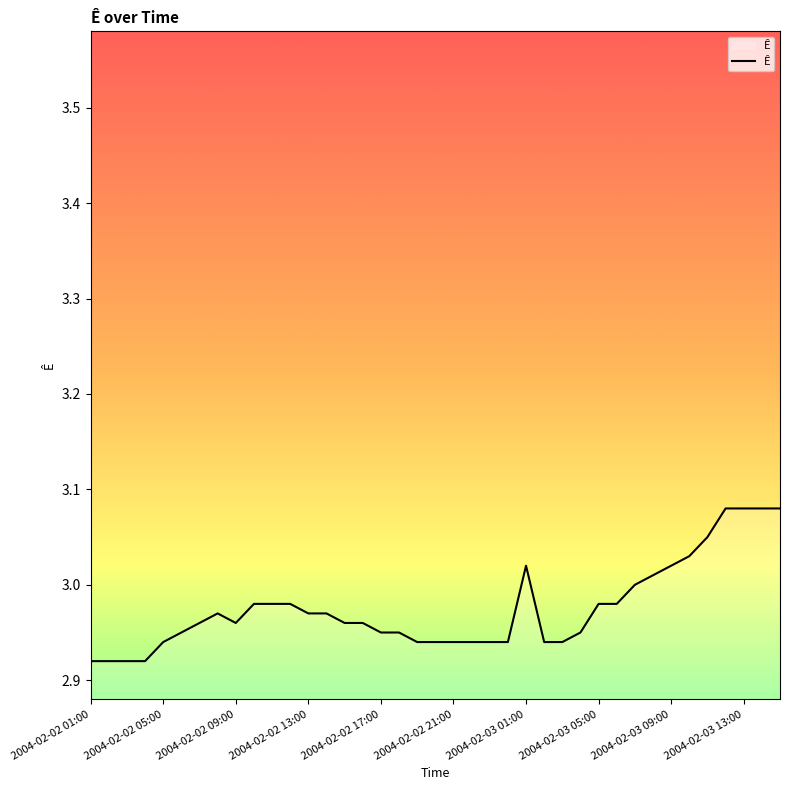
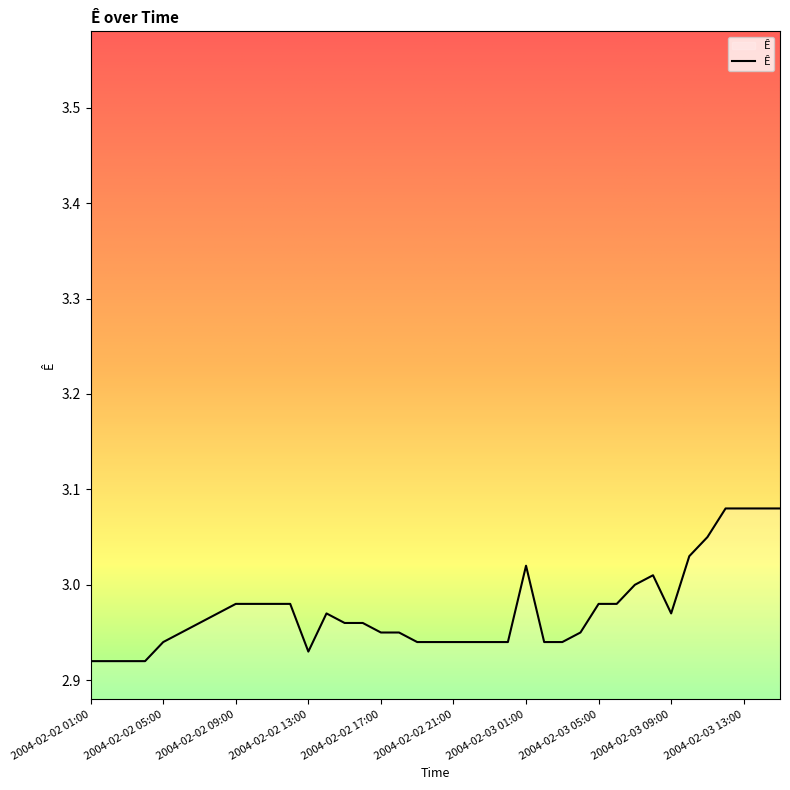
  {
    "2004-02-02 01:00": 2.92,
    "2004-02-02 05:00": 2.94,
-   "2004-02-02 09:00": 2.96,
-   "2004-02-02 13:00": 2.97,
+   "2004-02-02 09:00": 2.98,
+   "2004-02-02 13:00": 2.93,
    "2004-02-02 17:00": 2.95,
    "2004-02-02 21:00": 2.94,
    "2004-02-03 01:00": 3.02,
    "2004-02-03 05:00": 2.98,
-   "2004-02-03 09:00": 3.02,
+   "2004-02-03 09:00": 2.97,
    "2004-02-03 13:00": 3.08
  }
